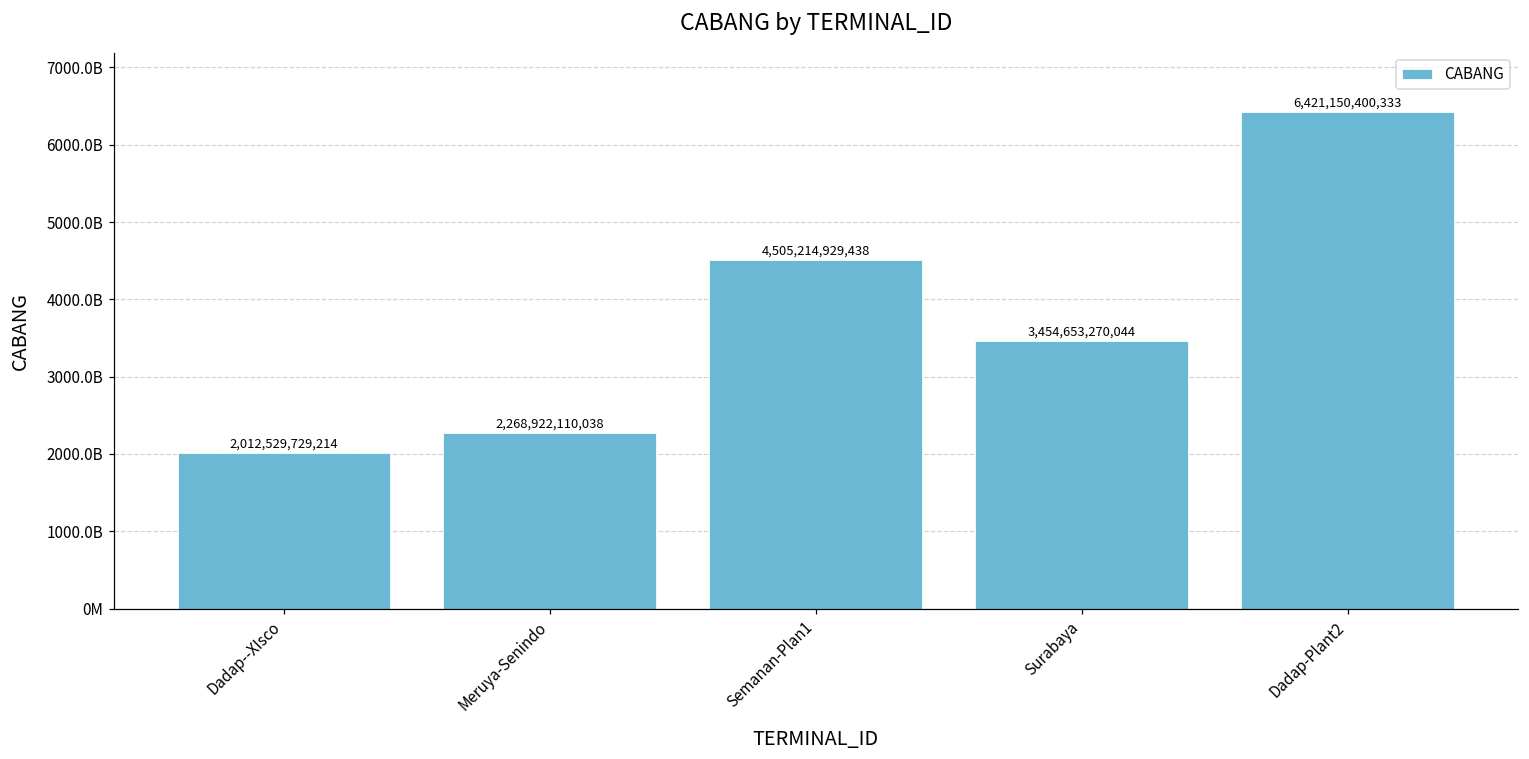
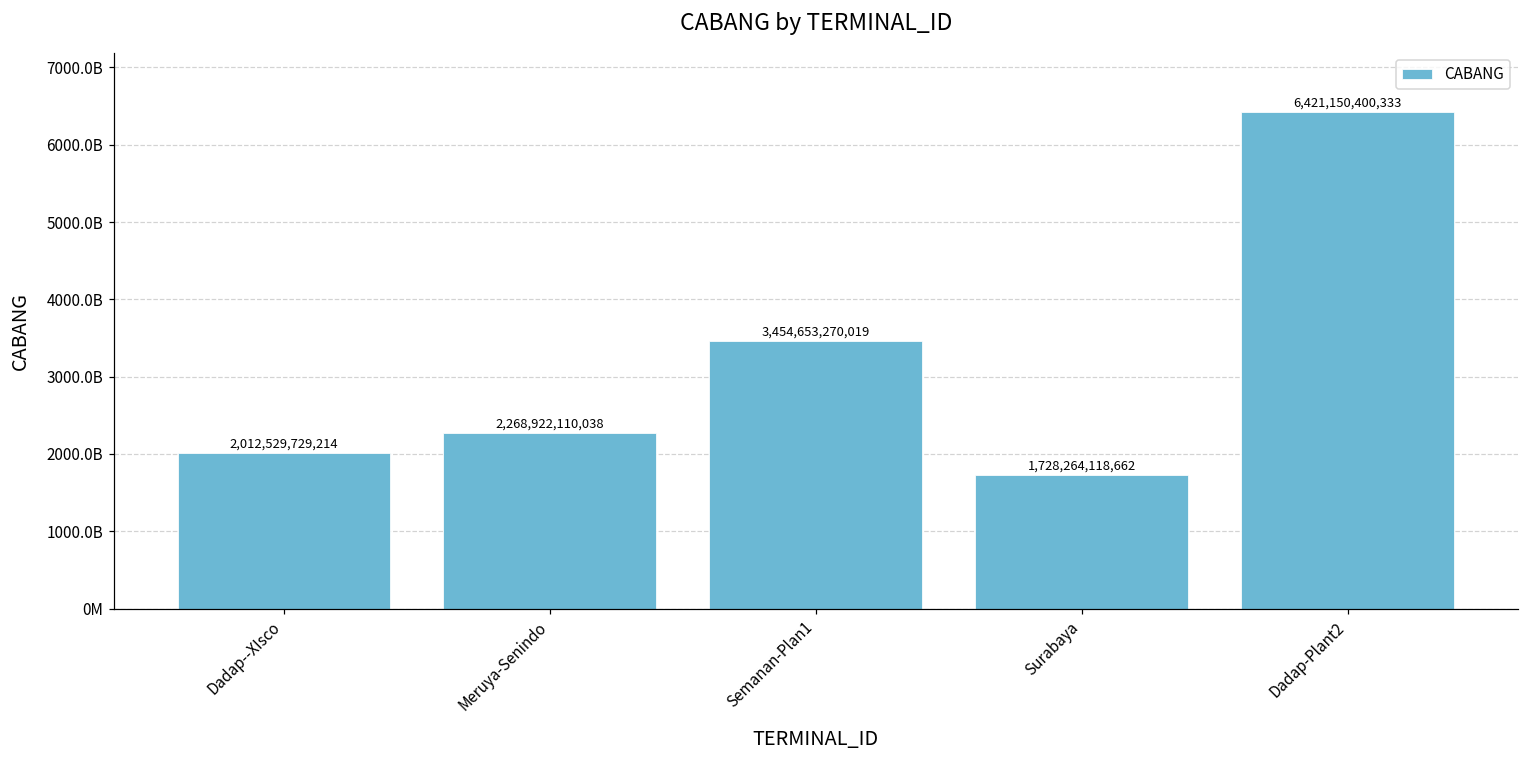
  {
    "Dadap--XIsco": "2,012,529,729,214",
    "Meruya-Senindo": "2,268,922,110,038",
-   "Semanan-Plan1": "4,505,214,929,438",
-   "Surabaya": "3,454,653,270,044",
+   "Semanan-Plan1": "3,454,653,270,019",
+   "Surabaya": "1,728,264,118,662",
    "Dadap-Plant2": "6,421,150,400,333"
  }
